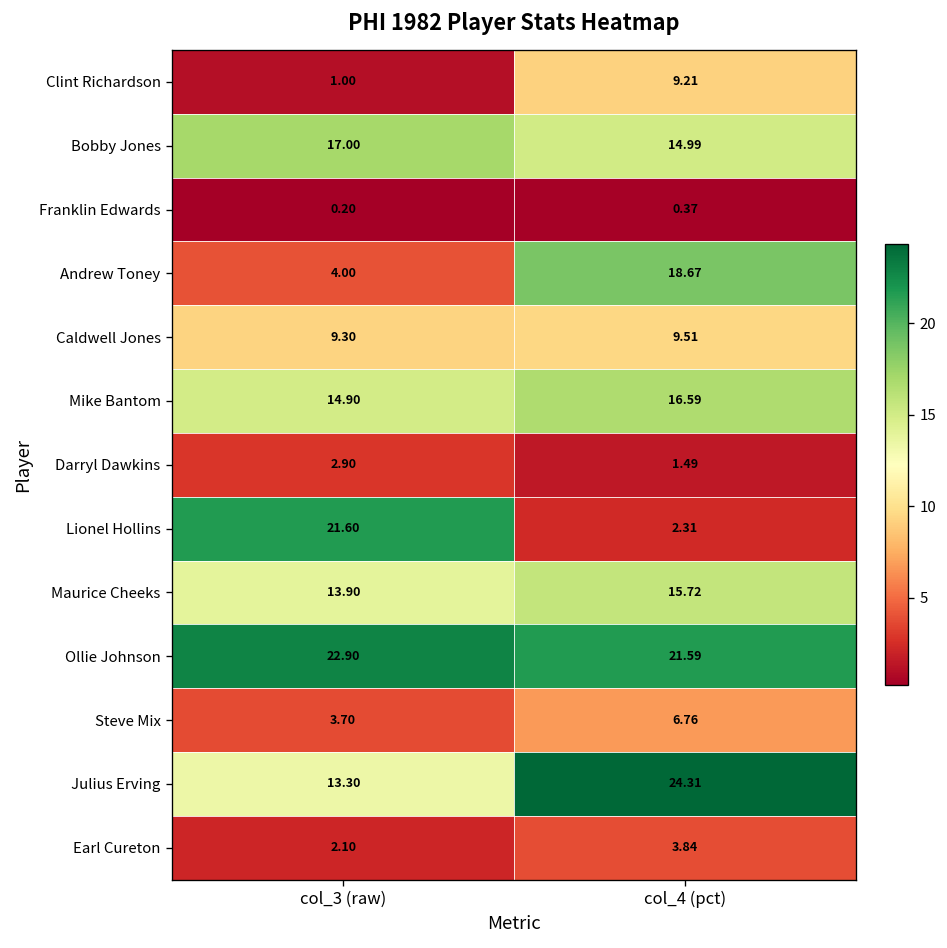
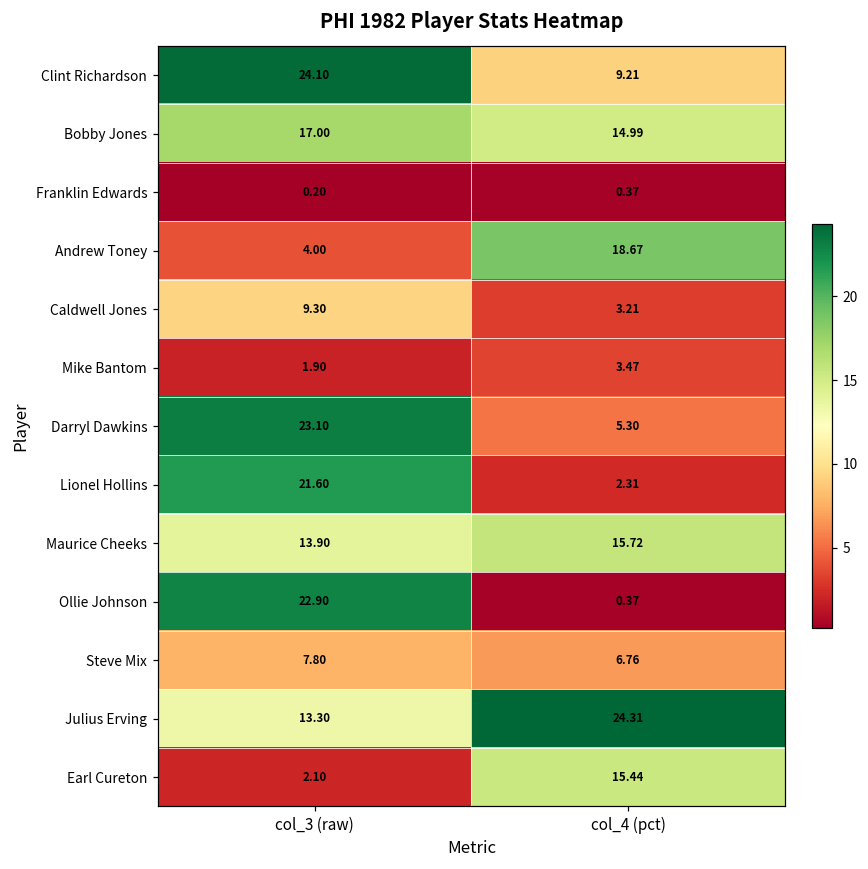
  {
    "Clint Richardson": {
-     "col_3 (raw)": 1.00,
+     "col_3 (raw)": 24.10,
      "col_4 (pct)": 9.21
    },
    "Bobby Jones": {
      "col_3 (raw)": 17.00,
      "col_4 (pct)": 14.99
    },
    "Franklin Edwards": {
      "col_3 (raw)": 0.20,
      "col_4 (pct)": 0.37
    },
    "Andrew Toney": {
      "col_3 (raw)": 4.00,
      "col_4 (pct)": 18.67
    },
    "Caldwell Jones": {
      "col_3 (raw)": 9.30,
-     "col_4 (pct)": 9.51
+     "col_4 (pct)": 3.21
    },
    "Mike Bantom": {
-     "col_3 (raw)": 14.90,
-     "col_4 (pct)": 16.59
+     "col_3 (raw)": 1.90,
+     "col_4 (pct)": 3.47
    },
    "Darryl Dawkins": {
-     "col_3 (raw)": 2.90,
-     "col_4 (pct)": 1.49
+     "col_3 (raw)": 23.10,
+     "col_4 (pct)": 5.30
    },
    "Lionel Hollins": {
      "col_3 (raw)": 21.60,
      "col_4 (pct)": 2.31
    },
    "Maurice Cheeks": {
      "col_3 (raw)": 13.90,
      "col_4 (pct)": 15.72
    },
    "Ollie Johnson": {
      "col_3 (raw)": 22.90,
-     "col_4 (pct)": 21.59
+     "col_4 (pct)": 0.37
    },
    "Steve Mix": {
-     "col_3 (raw)": 3.70,
+     "col_3 (raw)": 7.80,
      "col_4 (pct)": 6.76
    },
    "Julius Erving": {
      "col_3 (raw)": 13.30,
      "col_4 (pct)": 24.31
    },
    "Earl Cureton": {
      "col_3 (raw)": 2.10,
-     "col_4 (pct)": 3.84
+     "col_4 (pct)": 15.44
    }
  }
